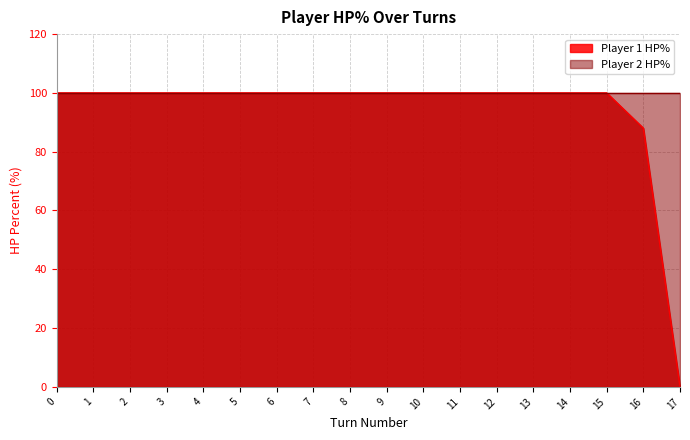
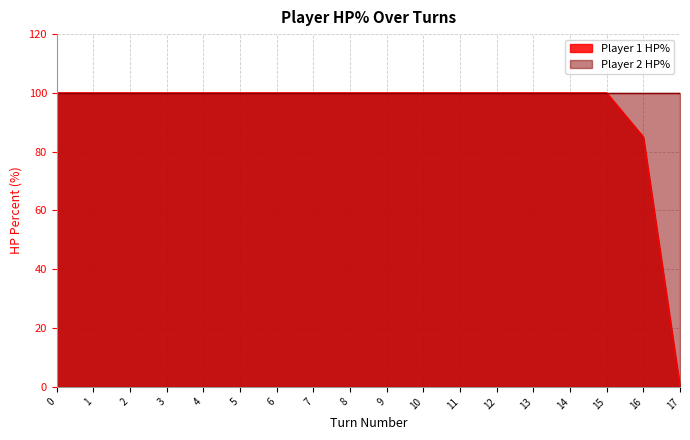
  {
    "Player 1 HP%": {
-     "16": 88,
+     "16": 85,
      "17": 0
    },
    "Player 2 HP%": {
      "16": 100,
      "17": 100
    }
  }
